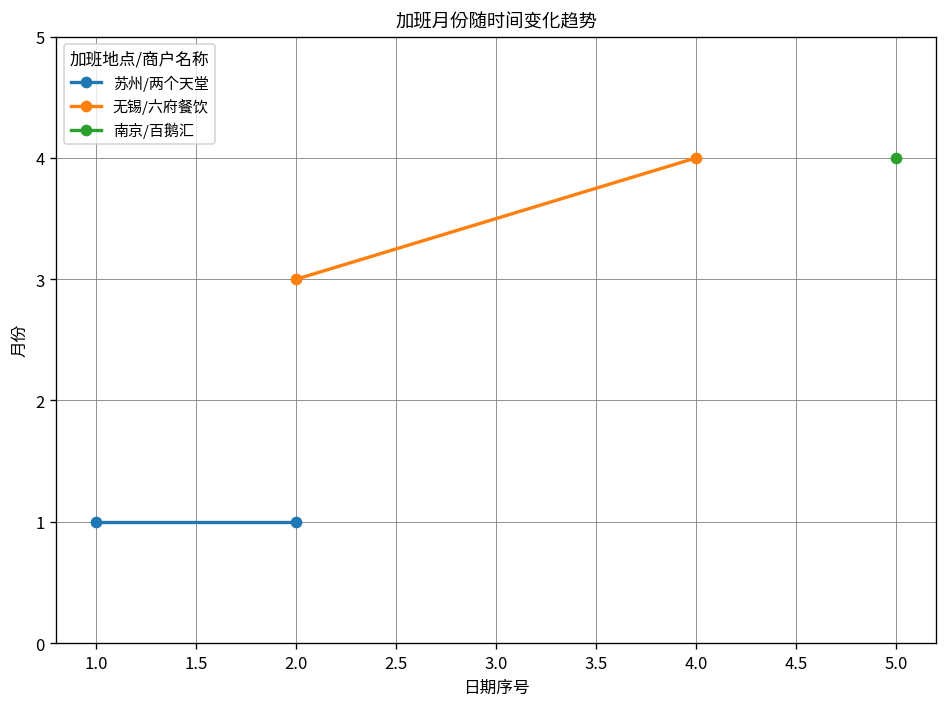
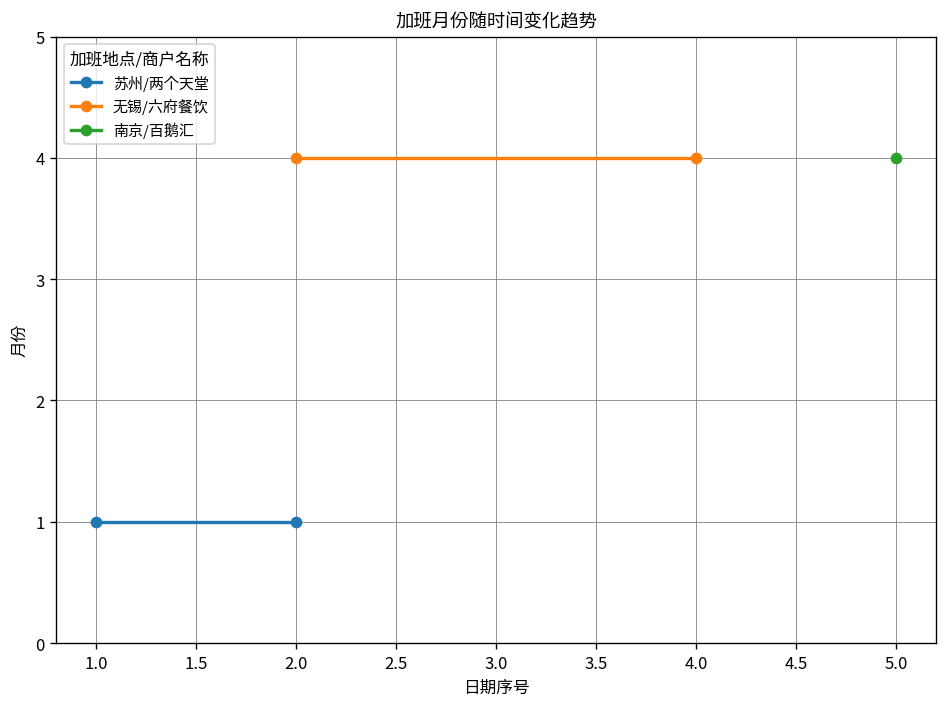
  {
    "苏州/两个天堂": {
      "1.0": 1,
      "2.0": 1
    },
    "无锡/六府餐饮": {
-     "2.0": 3,
+     "2.0": 4,
      "4.0": 4
    },
    "南京/百鹅汇": {
      "5.0": 4
    }
  }
